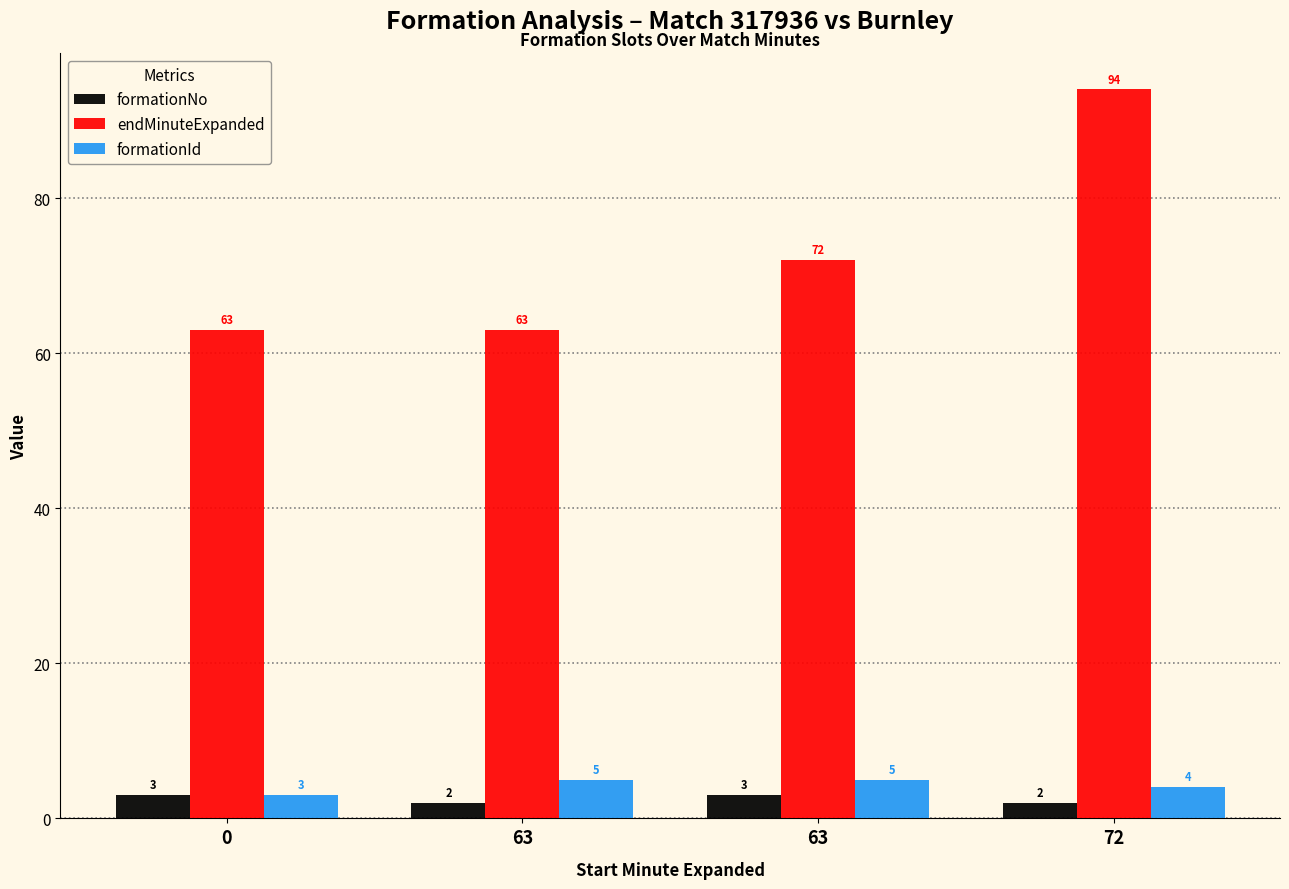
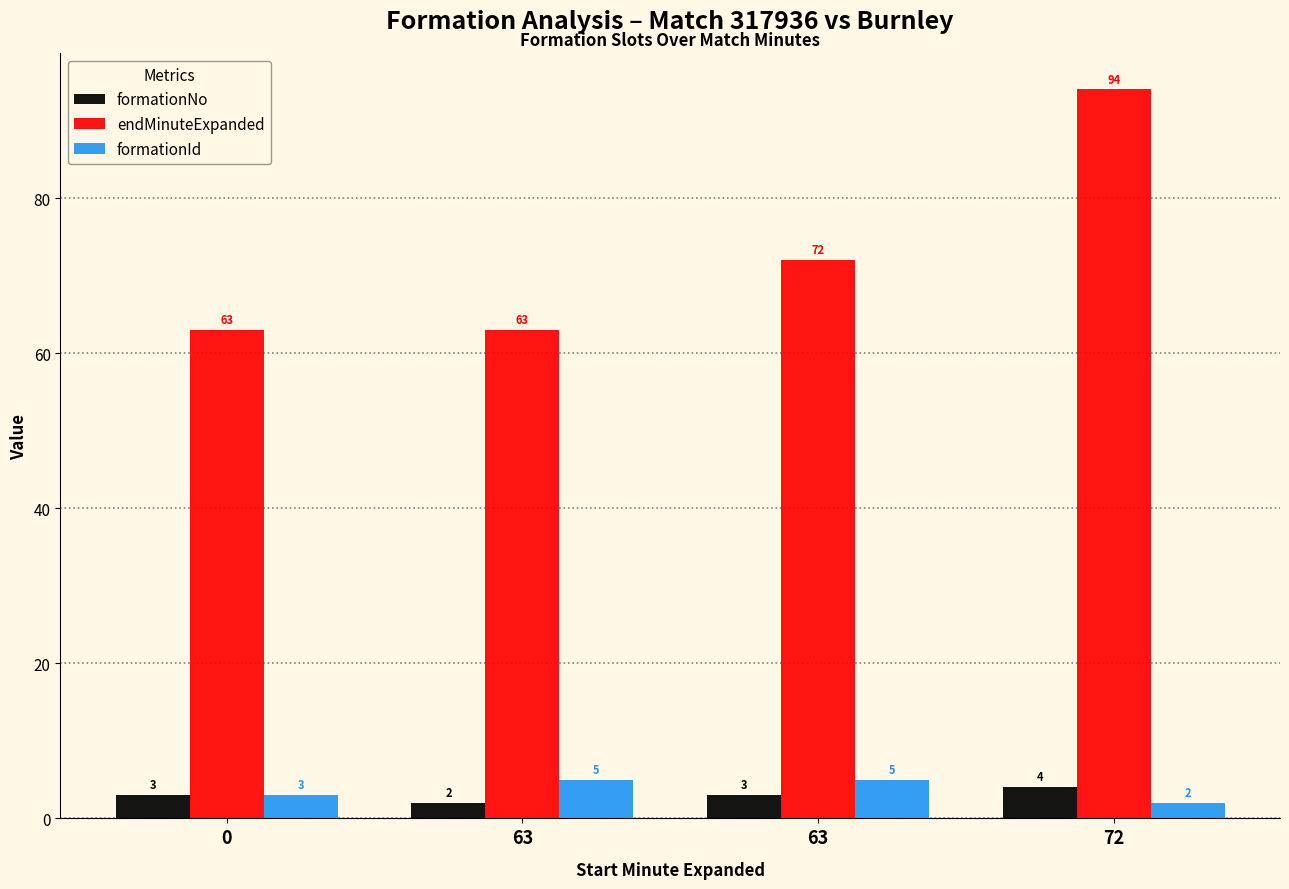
  {
    "formationNo": {
      "0": 3,
-     "72": 2
+     "72": 4
    },
    "endMinuteExpanded": {
      "0": 63,
      "72": 94
    },
    "formationId": {
      "0": 3,
-     "72": 4
+     "72": 2
    }
  }
